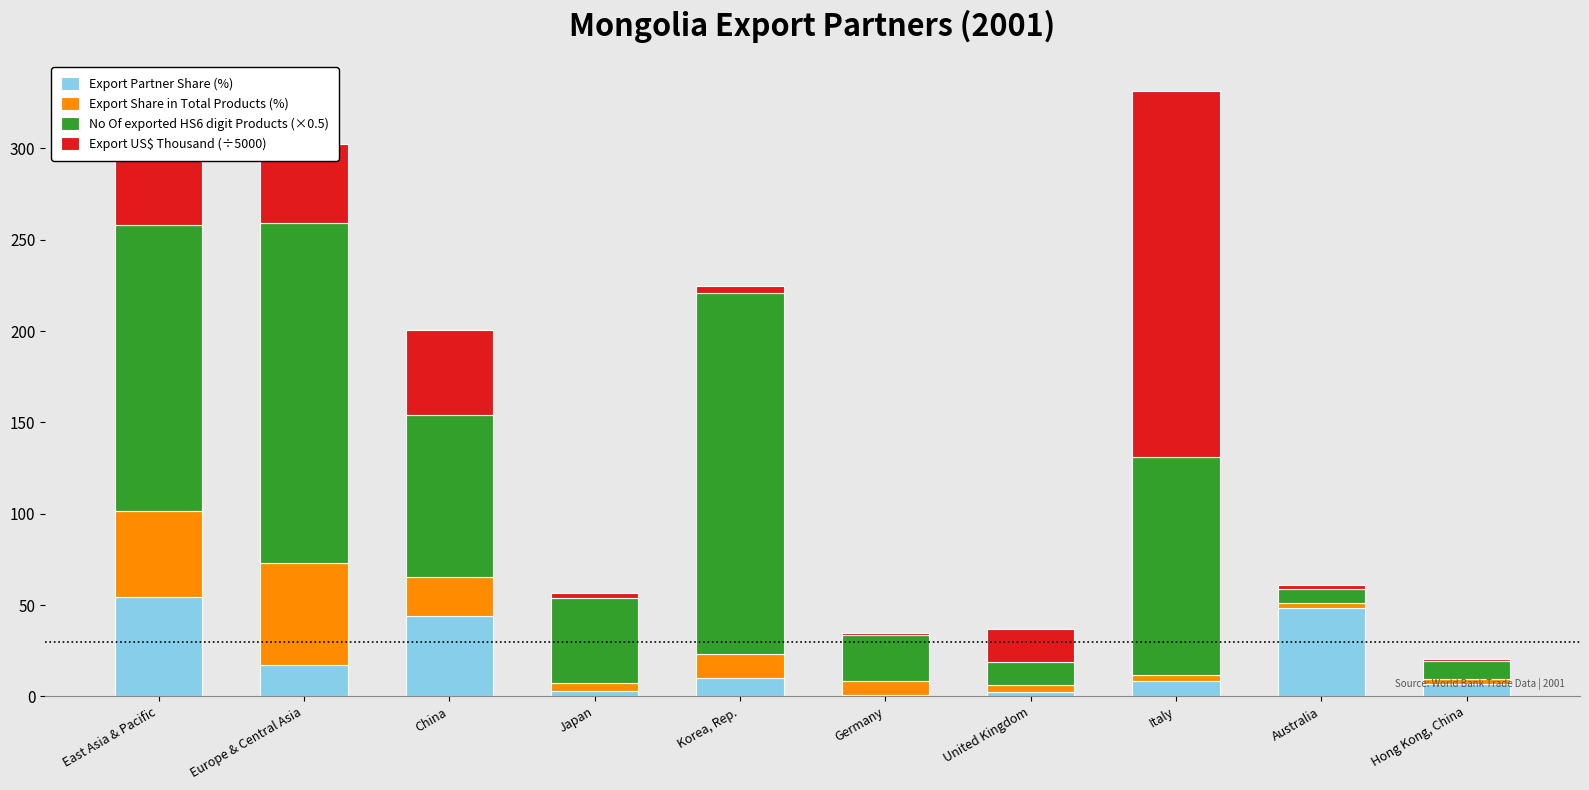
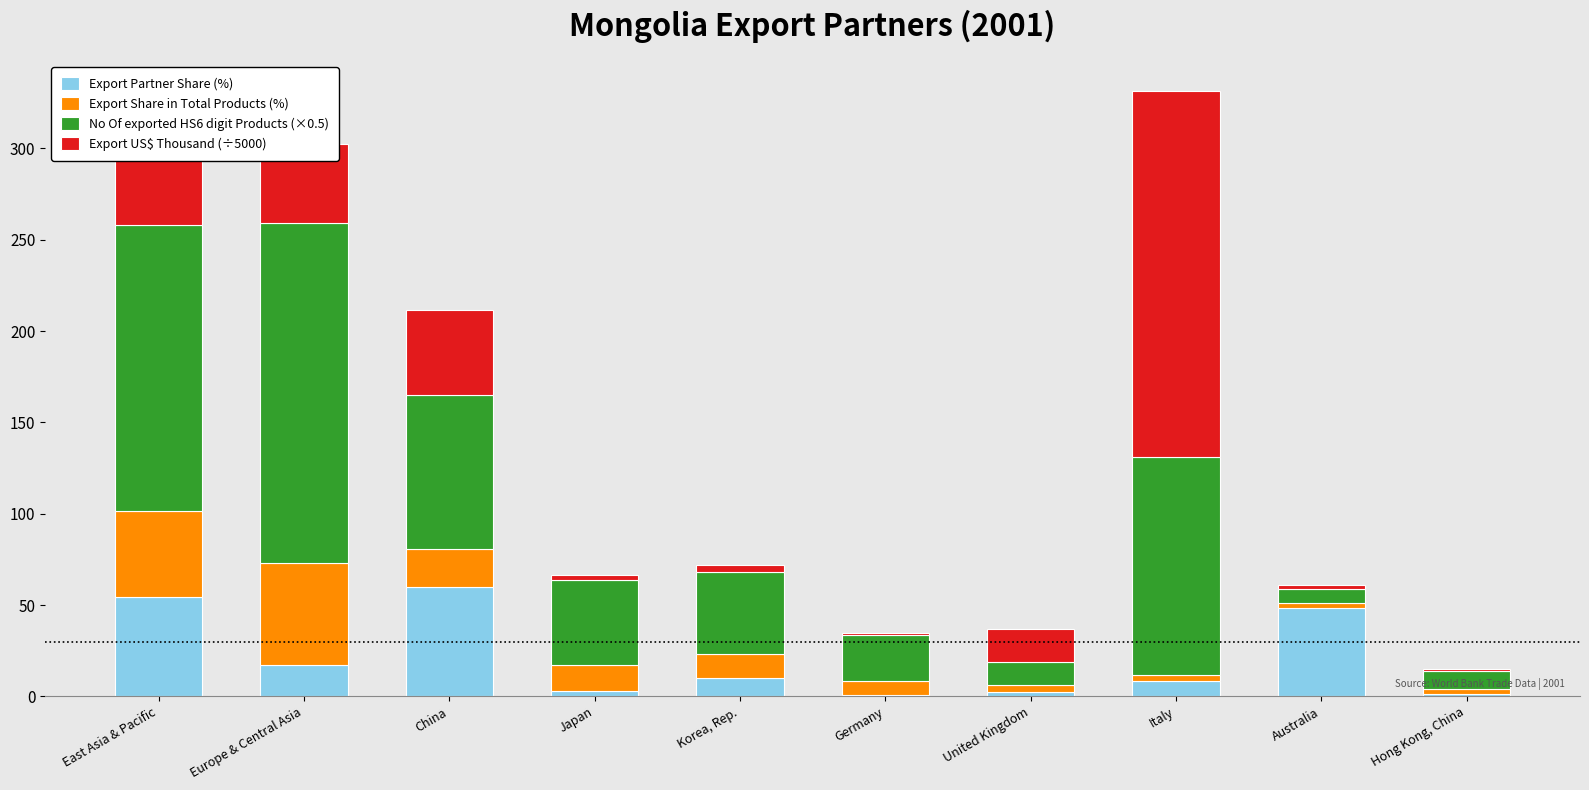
  {
    "Export Partner Share (%)": {
      "East Asia & Pacific": 54,
      "Europe & Central Asia": 17,
-     "China": 44,
+     "China": 60,
      "Japan": 3,
      "Korea, Rep.": 10,
      "United Kingdom": 2,
      "Italy": 9,
      "Australia": 49,
-     "Hong Kong, China": 7
+     "Hong Kong, China": 1
    },
    "Export Share in Total Products (%)": {
      "East Asia & Pacific": 47,
      "Europe & Central Asia": 56,
      "China": 21,
-     "Japan": 4,
+     "Japan": 14,
      "Korea, Rep.": 13,
      "Germany": 8,
      "United Kingdom": 4,
      "Italy": 3,
      "Australia": 2,
      "Hong Kong, China": 3
    },
    "No Of exported HS6 digit Products (×0.5)": {
      "East Asia & Pacific": 156,
      "Europe & Central Asia": 186,
-     "China": 89,
+     "China": 85,
      "Japan": 47,
-     "Korea, Rep.": 197,
+     "Korea, Rep.": 45,
      "Germany": 26,
      "United Kingdom": 13,
      "Italy": 120,
      "Australia": 8
    },
    "Export US$ Thousand (÷5000)": {
      "China": 46,
      "Japan": 3,
      "Korea, Rep.": 4,
      "United Kingdom": 18,
      "Italy": 200,
      "Australia": 2
    }
  }
